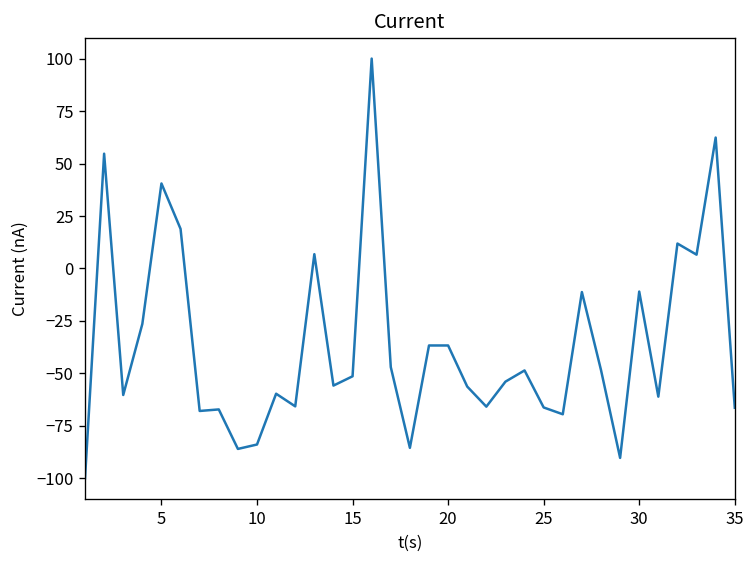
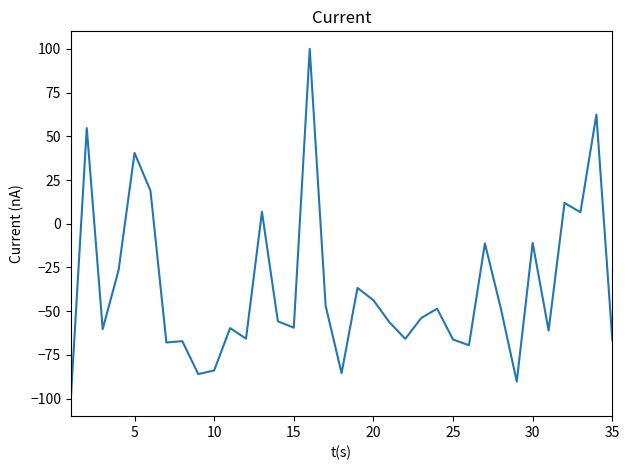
  {
    "5": 41,
    "10": -84,
-   "15": -51,
-   "20": -37,
+   "15": -59,
+   "20": -44,
    "25": -66,
    "30": -11,
    "35": -66
  }
